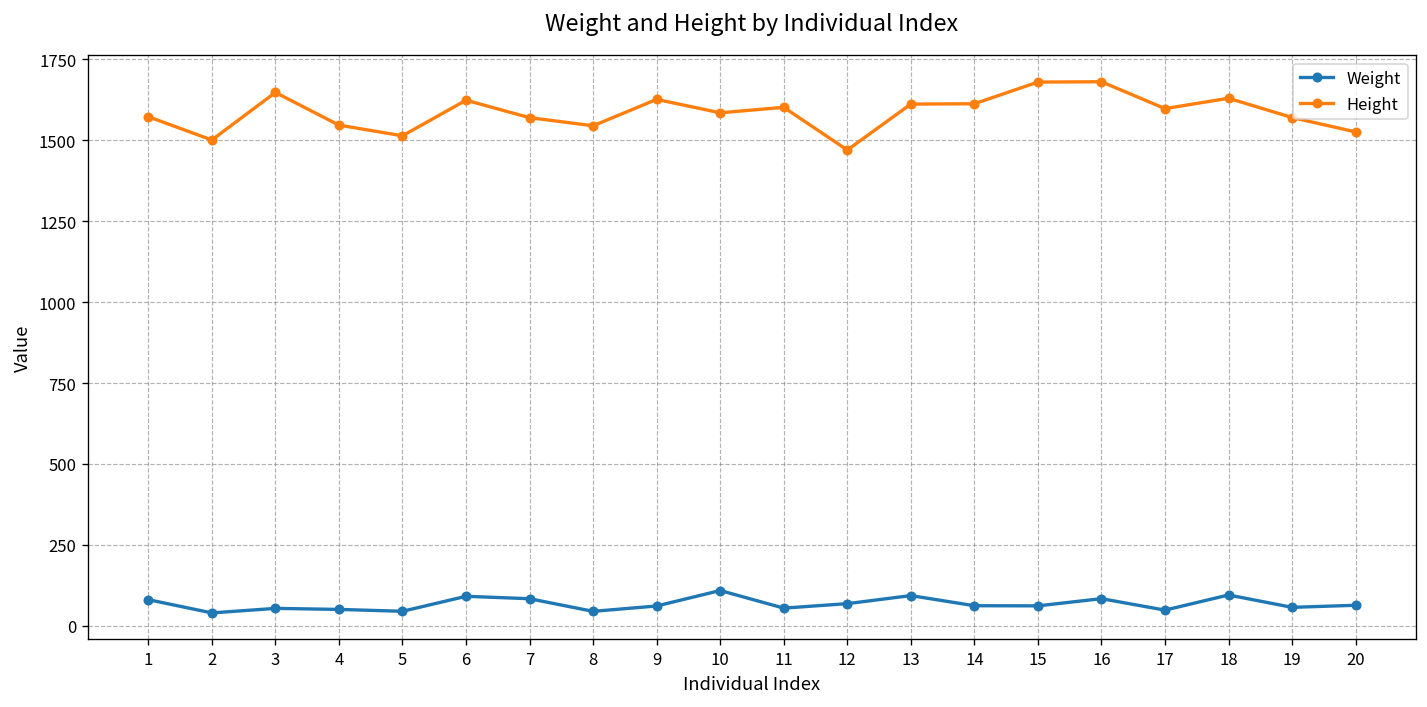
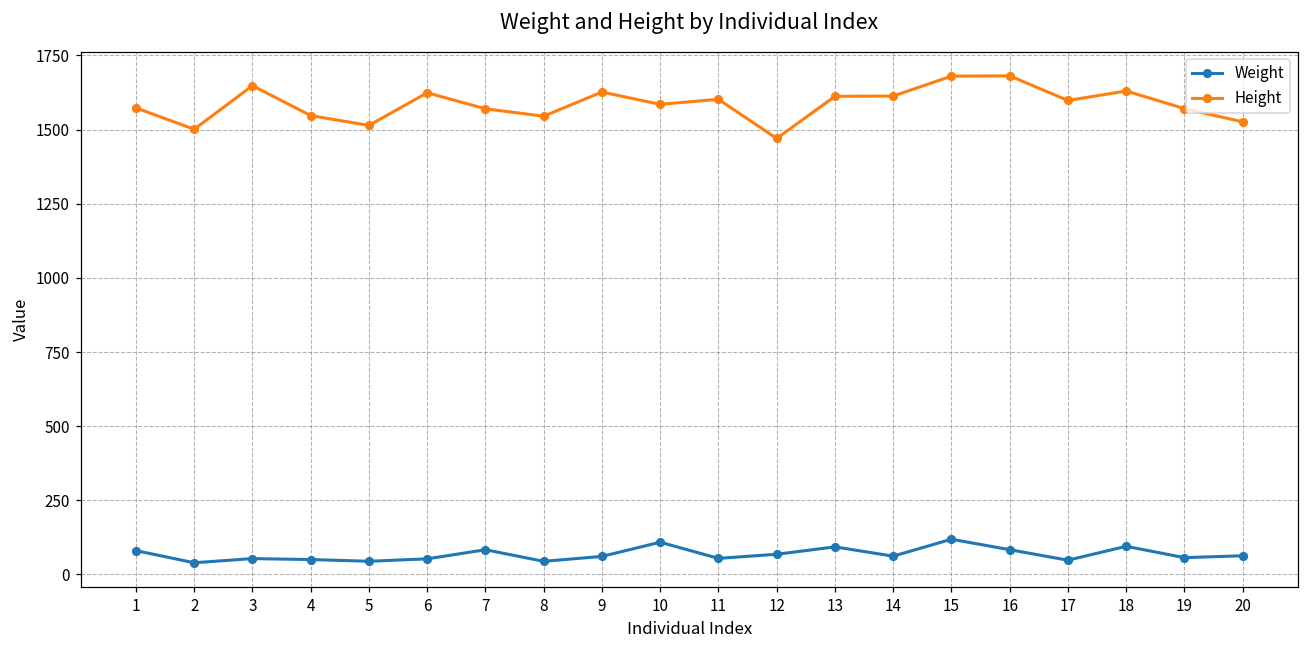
  {
    "Weight": {
      "1": 80,
      "2": 40,
      "3": 50,
      "4": 50,
      "5": 40,
-     "6": 90,
+     "6": 50,
      "7": 80,
      "8": 40,
      "9": 60,
      "10": 110,
      "11": 50,
      "12": 70,
      "13": 90,
      "14": 60,
-     "15": 60,
+     "15": 120,
      "16": 80,
      "17": 50,
      "18": 100,
      "19": 60,
      "20": 60
    },
    "Height": {
      "1": 1570,
      "2": 1500,
      "3": 1650,
      "4": 1550,
      "5": 1510,
      "6": 1620,
      "7": 1570,
      "8": 1550,
      "9": 1630,
      "10": 1590,
      "11": 1600,
      "12": 1470,
      "13": 1610,
      "14": 1610,
      "15": 1680,
      "16": 1680,
      "17": 1600,
      "18": 1630,
      "19": 1570,
      "20": 1530
    }
  }
